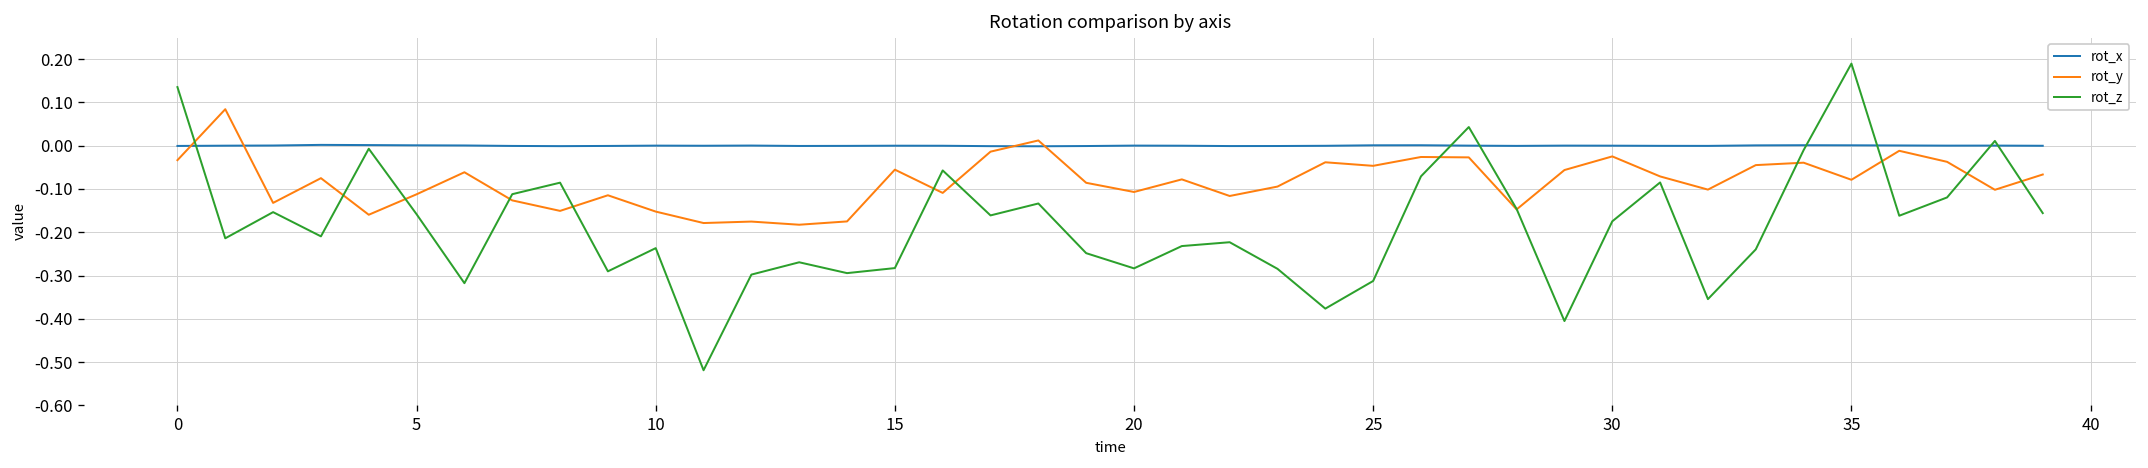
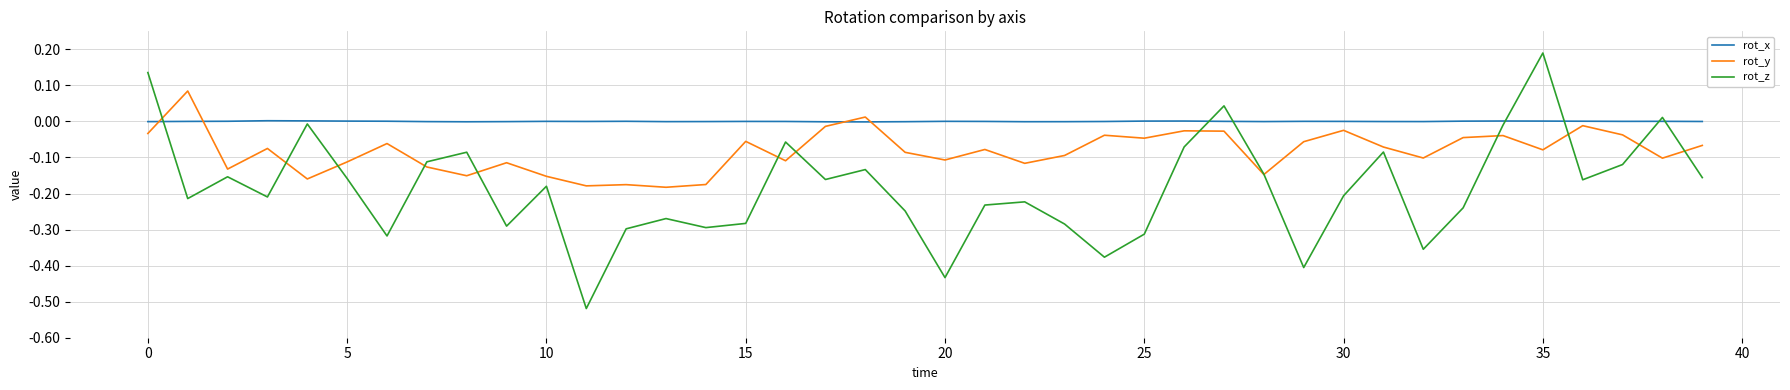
  {
    "rot_x": {
      "0": 0.00,
      "5": 0.00,
      "10": 0.00,
      "15": 0.00,
      "20": 0.00,
      "25": 0.00,
      "30": 0.00,
      "35": 0.00
    },
    "rot_y": {
      "0": -0.03,
      "5": -0.11,
      "10": -0.15,
      "15": -0.06,
      "20": -0.11,
      "25": -0.05,
      "30": -0.02,
      "35": -0.08
    },
    "rot_z": {
      "0": 0.14,
      "5": -0.16,
-     "10": -0.24,
+     "10": -0.18,
      "15": -0.28,
-     "20": -0.28,
+     "20": -0.43,
      "25": -0.31,
-     "30": -0.17,
+     "30": -0.21,
      "35": 0.19
    }
  }
